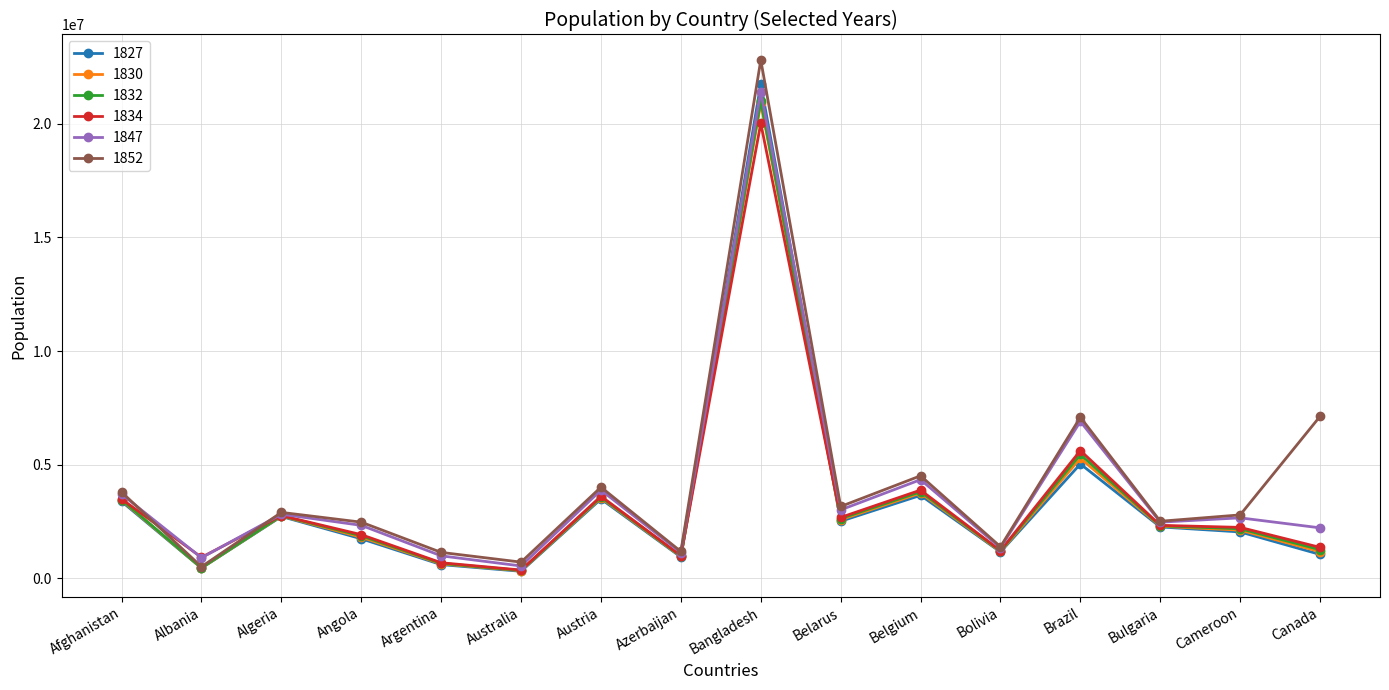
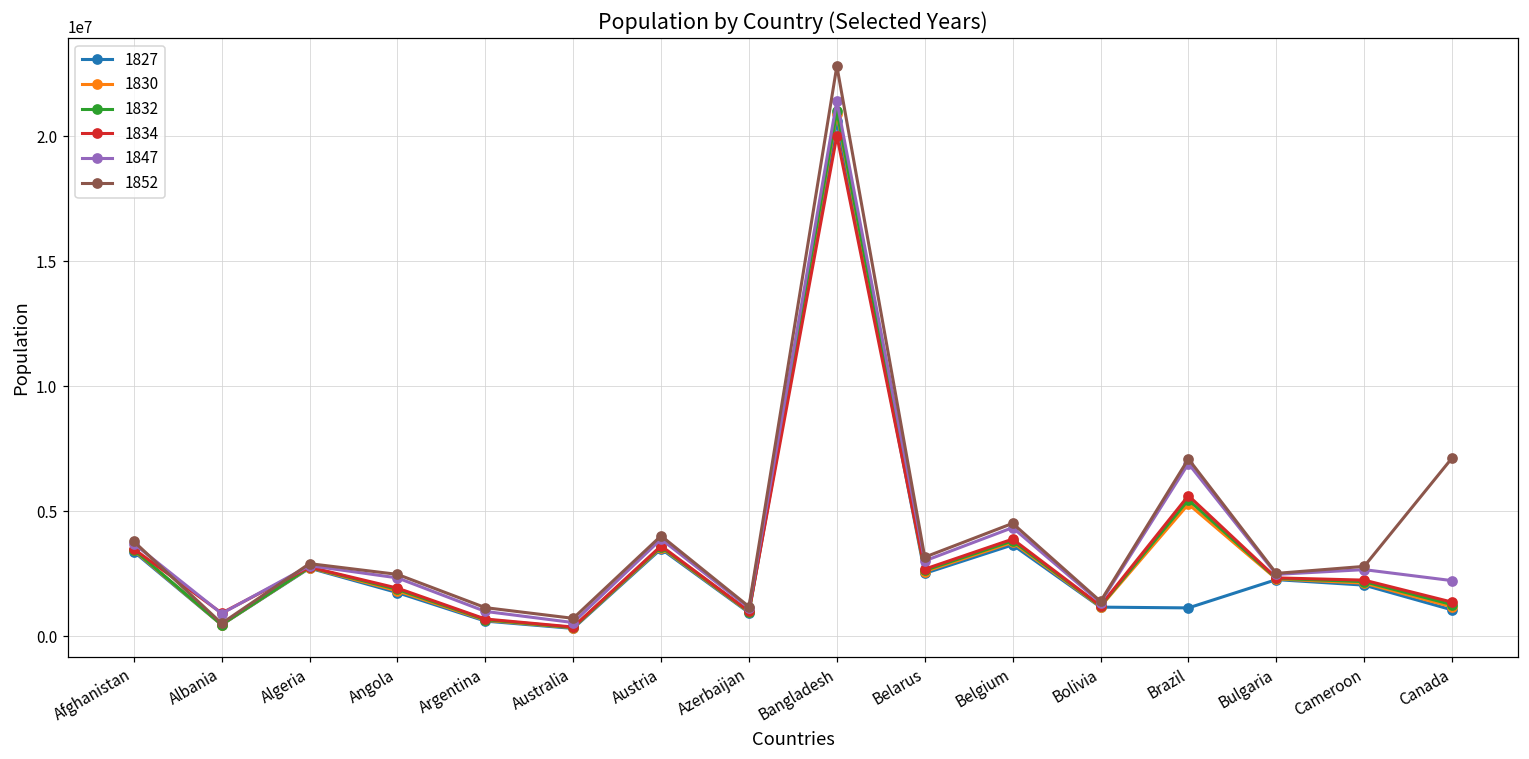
  {
    "1827": {
-     "Bangladesh": 21700000,
-     "Brazil": 5000000,
+     "Bangladesh": 20600000,
+     "Brazil": 1100000,
      "Canada": 1100000
    },
    "1830": {
      "Brazil": 5300000
    },
    "1832": {
      "Brazil": 5500000
    },
    "1834": {
      "Bangladesh": 20000000,
      "Brazil": 5600000
    },
    "1847": {
      "Angola": 2300000,
      "Argentina": 1000000,
      "Australia": 500000,
      "Austria": 3900000,
      "Bangladesh": 21400000,
      "Belarus": 3000000,
      "Belgium": 4300000,
      "Brazil": 6900000,
      "Cameroon": 2700000,
      "Canada": 2200000
    },
    "1852": {
      "Angola": 2500000,
      "Argentina": 1100000,
      "Australia": 700000,
      "Austria": 4000000,
      "Bangladesh": 22800000,
      "Belarus": 3200000,
      "Belgium": 4500000,
      "Brazil": 7100000,
      "Cameroon": 2800000,
      "Canada": 7100000
    }
  }
